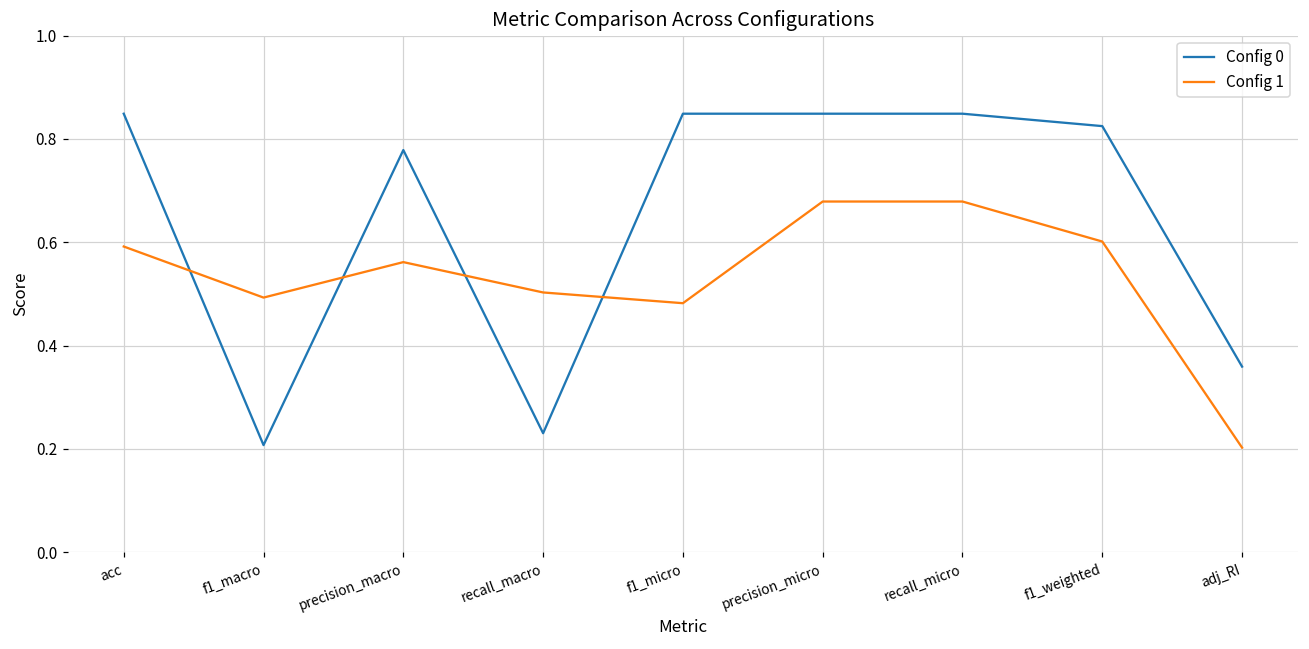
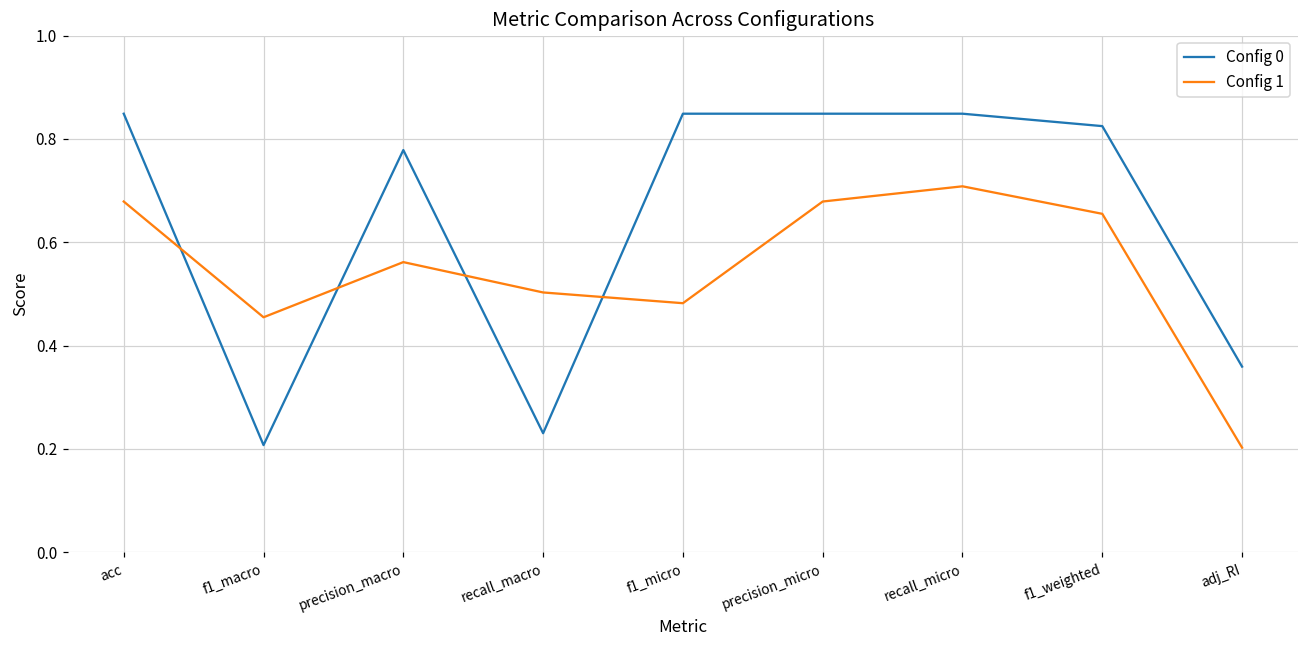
  {
    "Config 0": {
      "acc": 0.85,
      "f1_macro": 0.21,
      "precision_macro": 0.78,
      "recall_macro": 0.23,
      "f1_micro": 0.85,
      "precision_micro": 0.85,
      "recall_micro": 0.85,
      "f1_weighted": 0.82,
      "adj_RI": 0.36
    },
    "Config 1": {
-     "acc": 0.59,
-     "f1_macro": 0.49,
+     "acc": 0.68,
+     "f1_macro": 0.45,
      "precision_macro": 0.56,
      "recall_macro": 0.50,
      "f1_micro": 0.48,
      "precision_micro": 0.68,
-     "recall_micro": 0.68,
-     "f1_weighted": 0.60,
+     "recall_micro": 0.71,
+     "f1_weighted": 0.65,
      "adj_RI": 0.20
    }
  }
